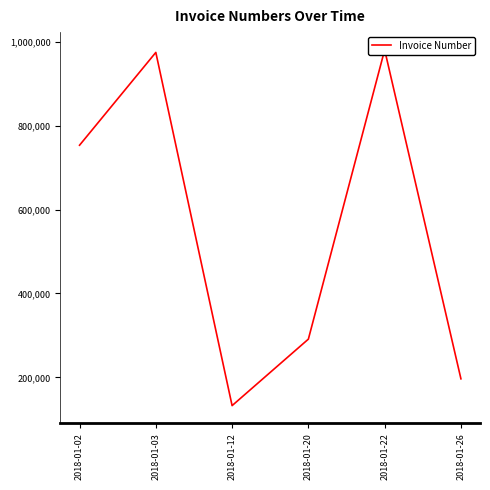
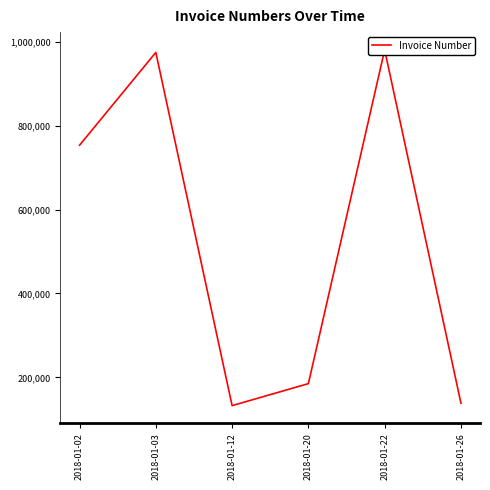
  {
    "2018-01-02": "750,000",
    "2018-01-03": "970,000",
    "2018-01-12": "130,000",
-   "2018-01-20": "290,000",
-   "2018-01-26": "200,000"
+   "2018-01-20": "180,000",
+   "2018-01-26": "140,000"
  }
